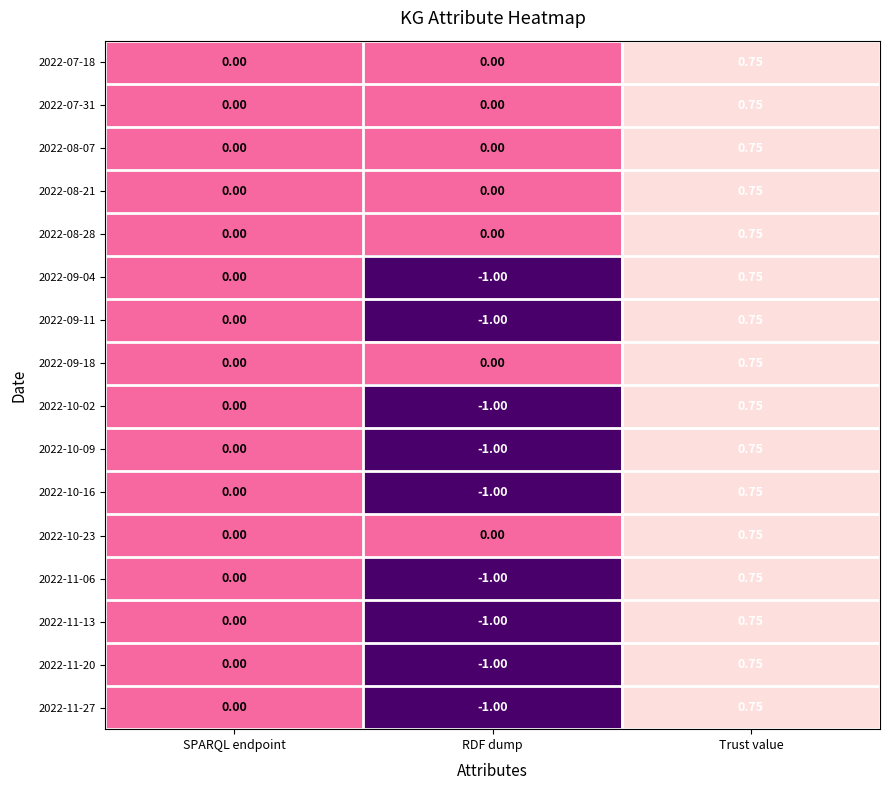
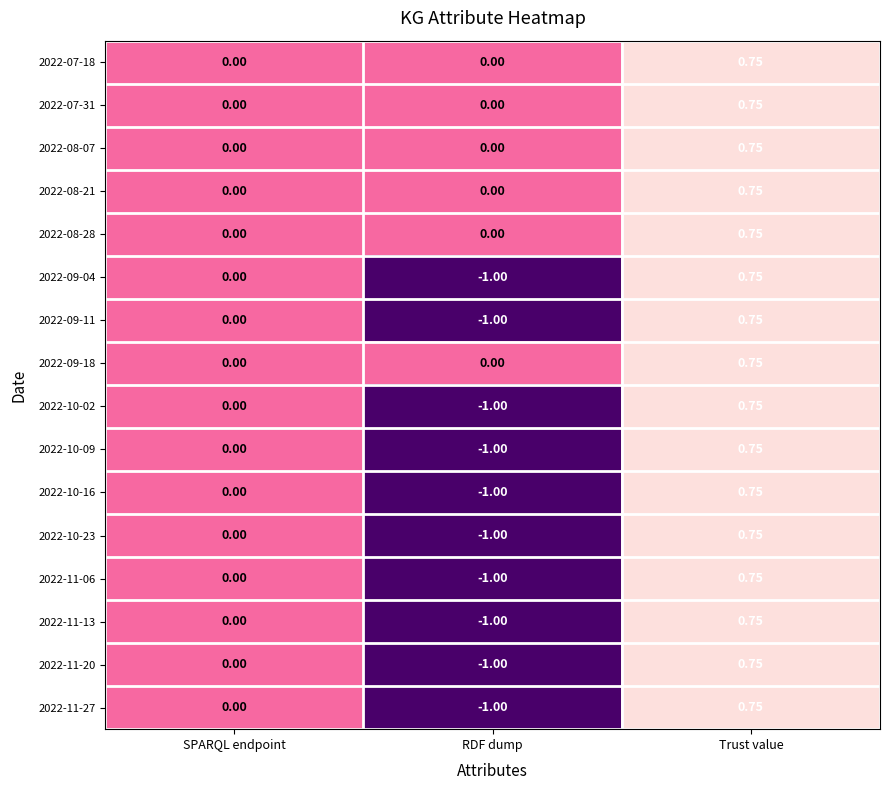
  {
    "2022-07-18": {
      "SPARQL endpoint": 0.00,
      "RDF dump": 0.00
    },
    "2022-07-31": {
      "SPARQL endpoint": 0.00,
      "RDF dump": 0.00
    },
    "2022-08-07": {
      "SPARQL endpoint": 0.00,
      "RDF dump": 0.00
    },
    "2022-08-21": {
      "SPARQL endpoint": 0.00,
      "RDF dump": 0.00
    },
    "2022-08-28": {
      "SPARQL endpoint": 0.00,
      "RDF dump": 0.00
    },
    "2022-09-04": {
      "SPARQL endpoint": 0.00,
      "RDF dump": -1.00
    },
    "2022-09-11": {
      "SPARQL endpoint": 0.00,
      "RDF dump": -1.00
    },
    "2022-09-18": {
      "SPARQL endpoint": 0.00,
      "RDF dump": 0.00
    },
    "2022-10-02": {
      "SPARQL endpoint": 0.00,
      "RDF dump": -1.00
    },
    "2022-10-09": {
      "SPARQL endpoint": 0.00,
      "RDF dump": -1.00
    },
    "2022-10-16": {
      "SPARQL endpoint": 0.00,
      "RDF dump": -1.00
    },
    "2022-10-23": {
      "SPARQL endpoint": 0.00,
-     "RDF dump": 0.00
+     "RDF dump": -1.00
    },
    "2022-11-06": {
      "SPARQL endpoint": 0.00,
      "RDF dump": -1.00
    },
    "2022-11-13": {
      "SPARQL endpoint": 0.00,
      "RDF dump": -1.00
    },
    "2022-11-20": {
      "SPARQL endpoint": 0.00,
      "RDF dump": -1.00
    },
    "2022-11-27": {
      "SPARQL endpoint": 0.00,
      "RDF dump": -1.00
    }
  }
